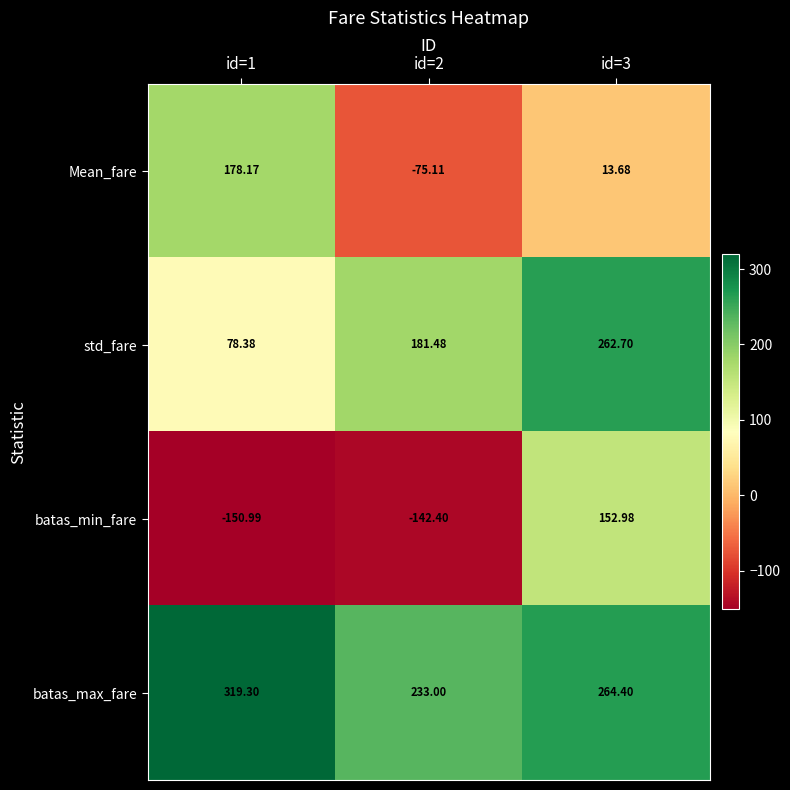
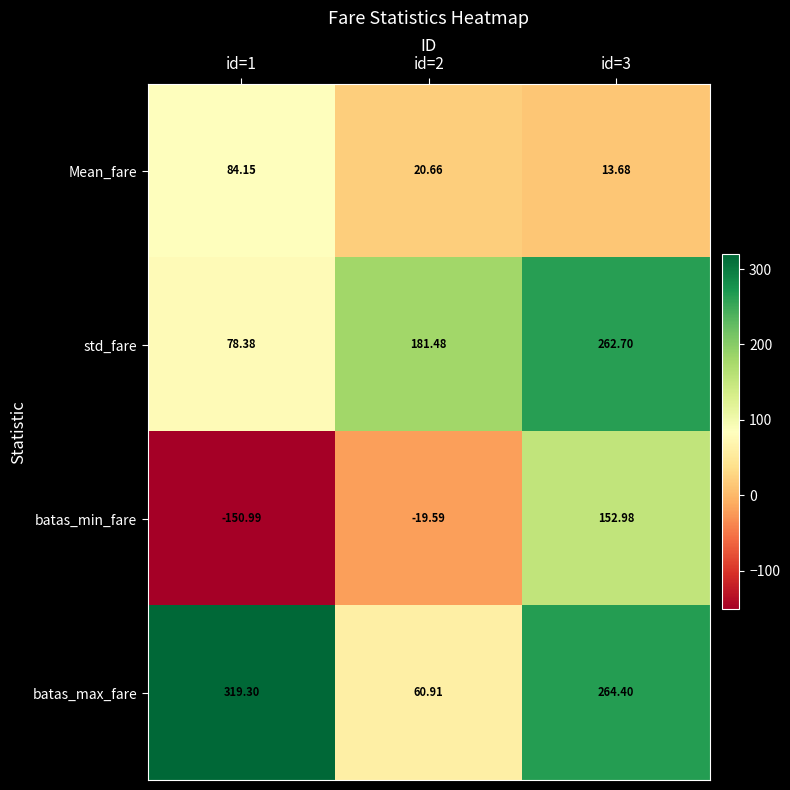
  {
    "Mean_fare": {
-     "id=1": 178.17,
-     "id=2": -75.11,
+     "id=1": 84.15,
+     "id=2": 20.66,
      "id=3": 13.68
    },
    "std_fare": {
      "id=1": 78.38,
      "id=2": 181.48,
      "id=3": 262.70
    },
    "batas_min_fare": {
      "id=1": -150.99,
-     "id=2": -142.40,
+     "id=2": -19.59,
      "id=3": 152.98
    },
    "batas_max_fare": {
      "id=1": 319.30,
-     "id=2": 233.00,
+     "id=2": 60.91,
      "id=3": 264.40
    }
  }
